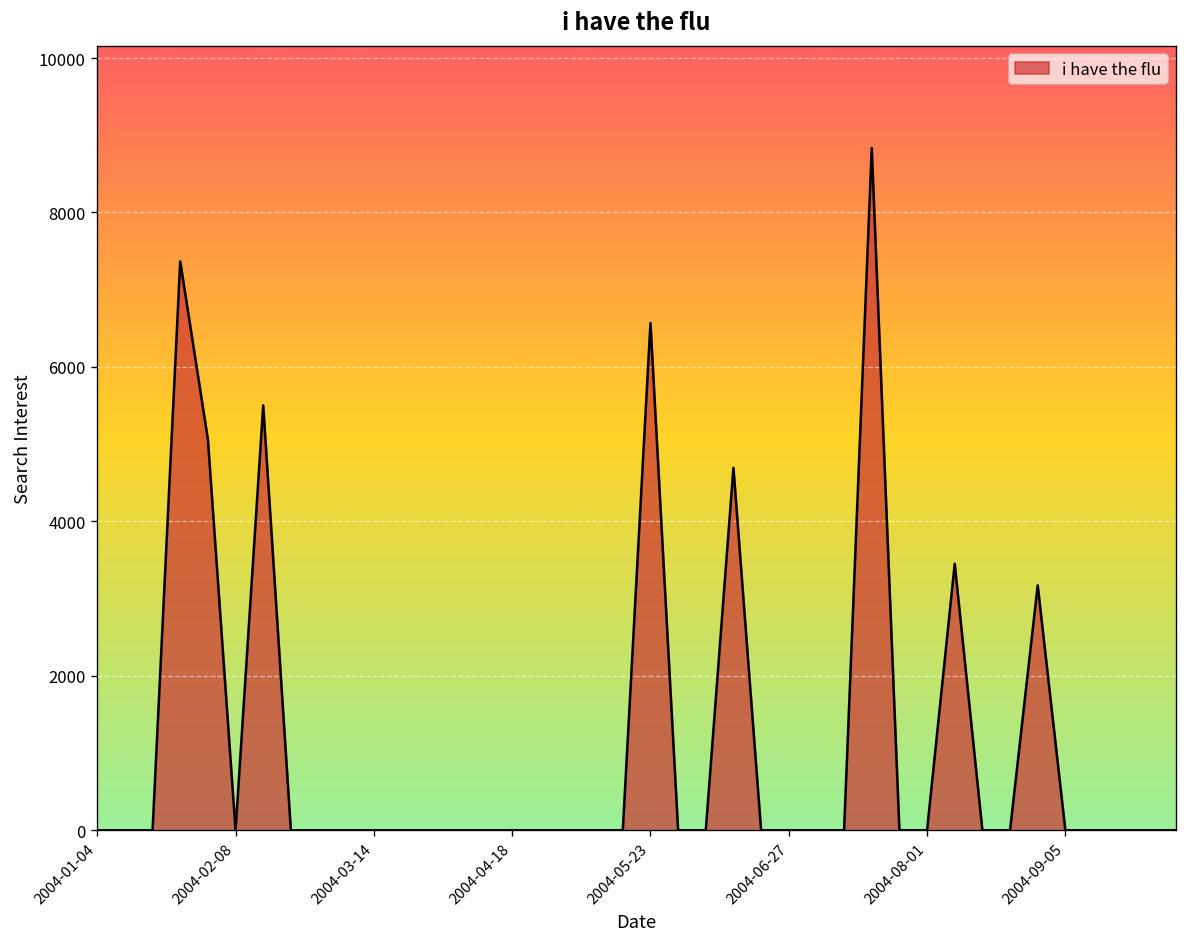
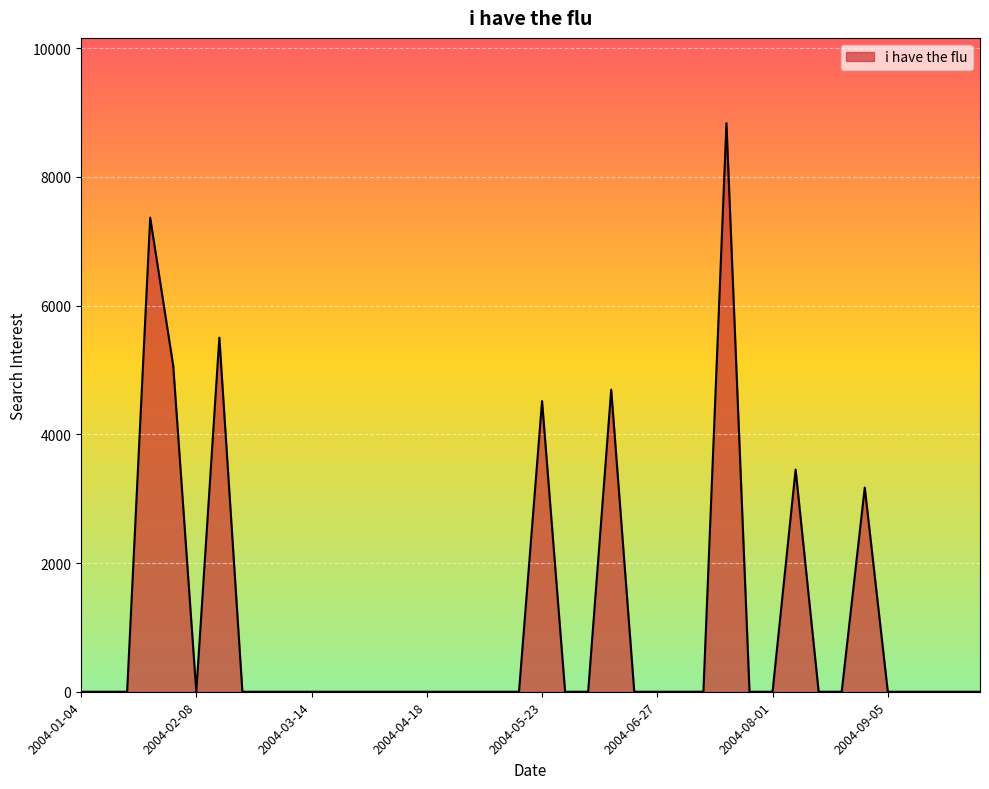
  {
    "2004-01-04": 0,
    "2004-02-08": 0,
    "2004-03-14": 0,
    "2004-04-18": 0,
-   "2004-05-23": 6600,
+   "2004-05-23": 4500,
    "2004-06-27": 0,
    "2004-08-01": 0,
    "2004-09-05": 0
  }
